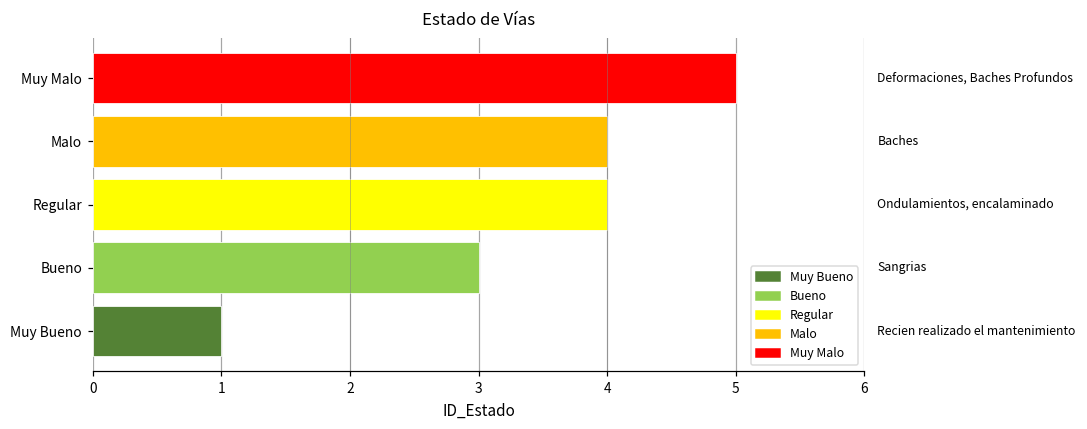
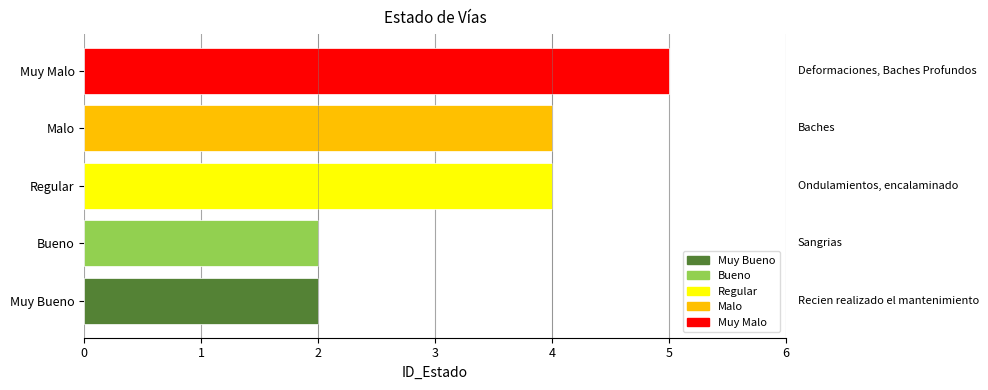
  {
    "Muy Malo": 5,
    "Malo": 4,
    "Regular": 4,
-   "Bueno": 3,
-   "Muy Bueno": 1
+   "Bueno": 2,
+   "Muy Bueno": 2
  }
